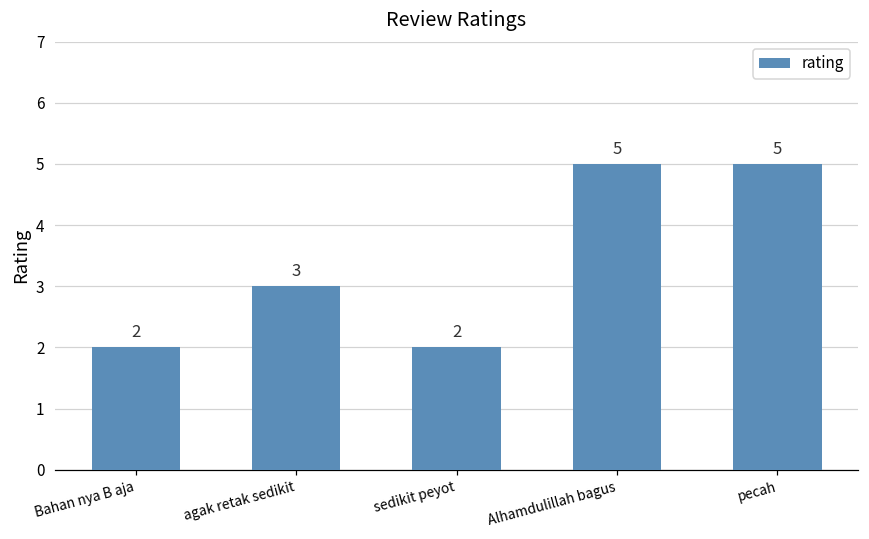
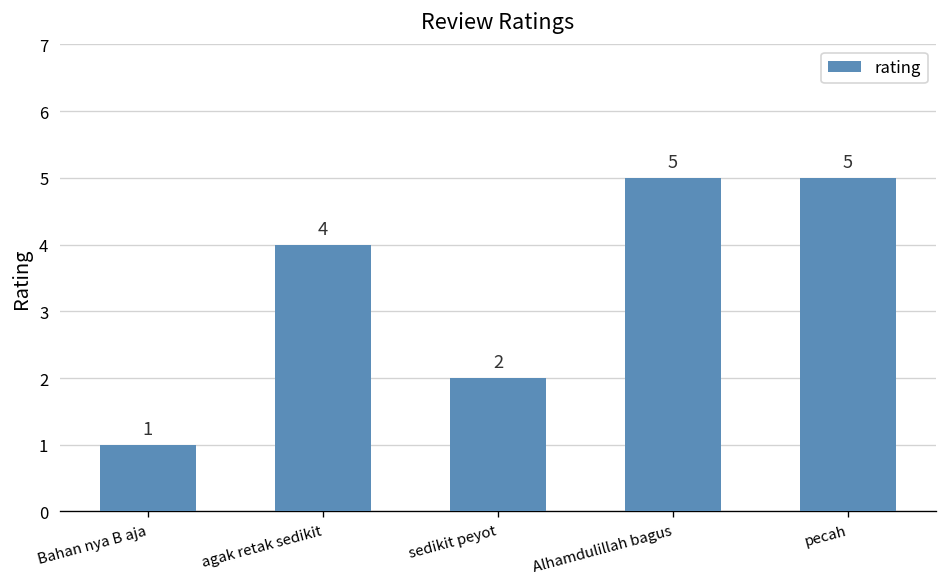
  {
-   "Bahan nya B aja": 2,
-   "agak retak sedikit": 3,
+   "Bahan nya B aja": 1,
+   "agak retak sedikit": 4,
    "sedikit peyot": 2,
    "Alhamdulillah bagus": 5,
    "pecah": 5
  }
